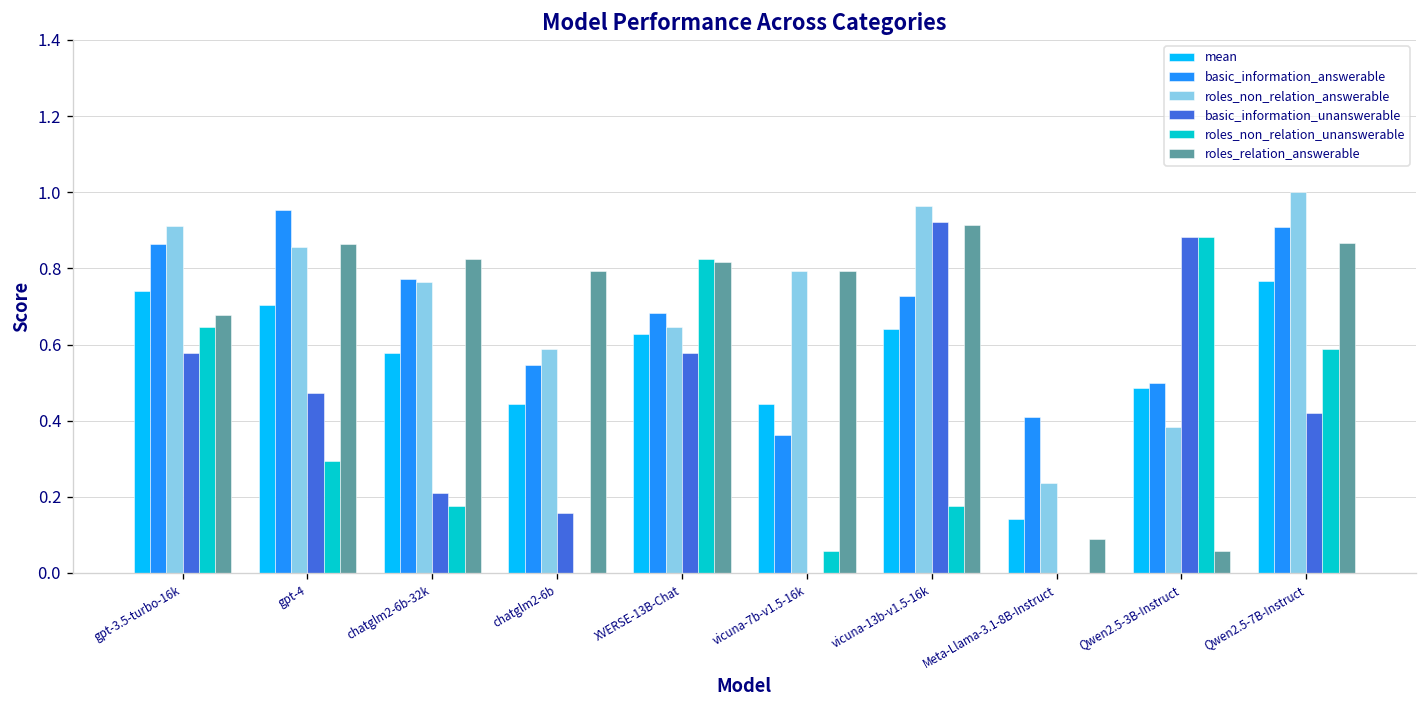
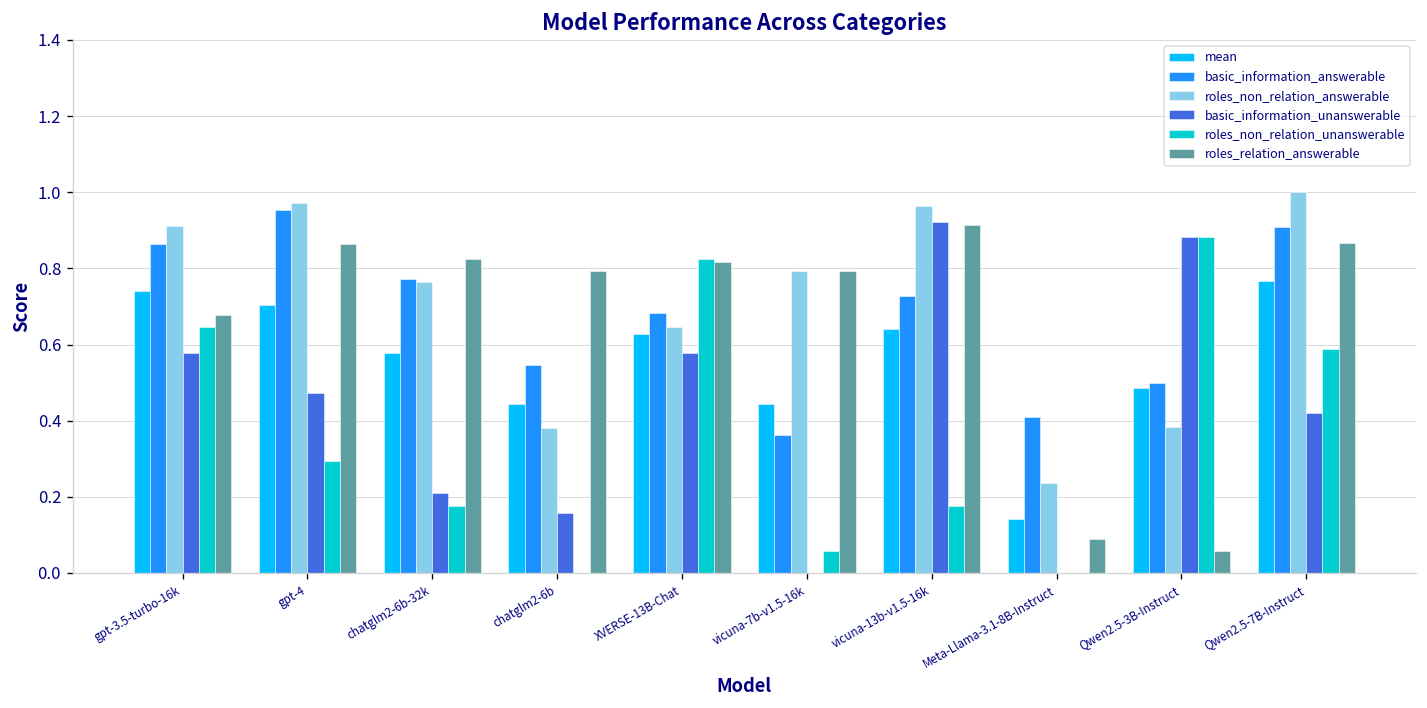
  {
    "roles_non_relation_answerable": {
      "gpt-3.5-turbo-16k": 0.91,
-     "gpt-4": 0.86,
+     "gpt-4": 0.97,
      "chatglm2-6b-32k": 0.76,
-     "chatglm2-6b": 0.59,
+     "chatglm2-6b": 0.38,
      "XVERSE-13B-Chat": 0.65,
      "vicuna-7b-v1.5-16k": 0.79,
      "vicuna-13b-v1.5-16k": 0.96,
      "Meta-Llama-3.1-8B-Instruct": 0.24,
      "Qwen2.5-3B-Instruct": 0.38,
      "Qwen2.5-7B-Instruct": 1.00
    },
    "basic_information_unanswerable": {
      "gpt-3.5-turbo-16k": 0.58,
      "gpt-4": 0.47,
      "chatglm2-6b-32k": 0.21,
      "chatglm2-6b": 0.16,
      "XVERSE-13B-Chat": 0.58,
      "vicuna-7b-v1.5-16k": 0.00,
      "vicuna-13b-v1.5-16k": 0.92,
      "Meta-Llama-3.1-8B-Instruct": 0.00,
      "Qwen2.5-3B-Instruct": 0.88,
      "Qwen2.5-7B-Instruct": 0.42
    },
    "roles_relation_answerable": {
      "gpt-3.5-turbo-16k": 0.68,
      "gpt-4": 0.87,
      "chatglm2-6b-32k": 0.82,
      "chatglm2-6b": 0.79,
      "XVERSE-13B-Chat": 0.82,
      "vicuna-7b-v1.5-16k": 0.79,
      "vicuna-13b-v1.5-16k": 0.91,
      "Meta-Llama-3.1-8B-Instruct": 0.09,
      "Qwen2.5-3B-Instruct": 0.06,
      "Qwen2.5-7B-Instruct": 0.87
    }
  }
